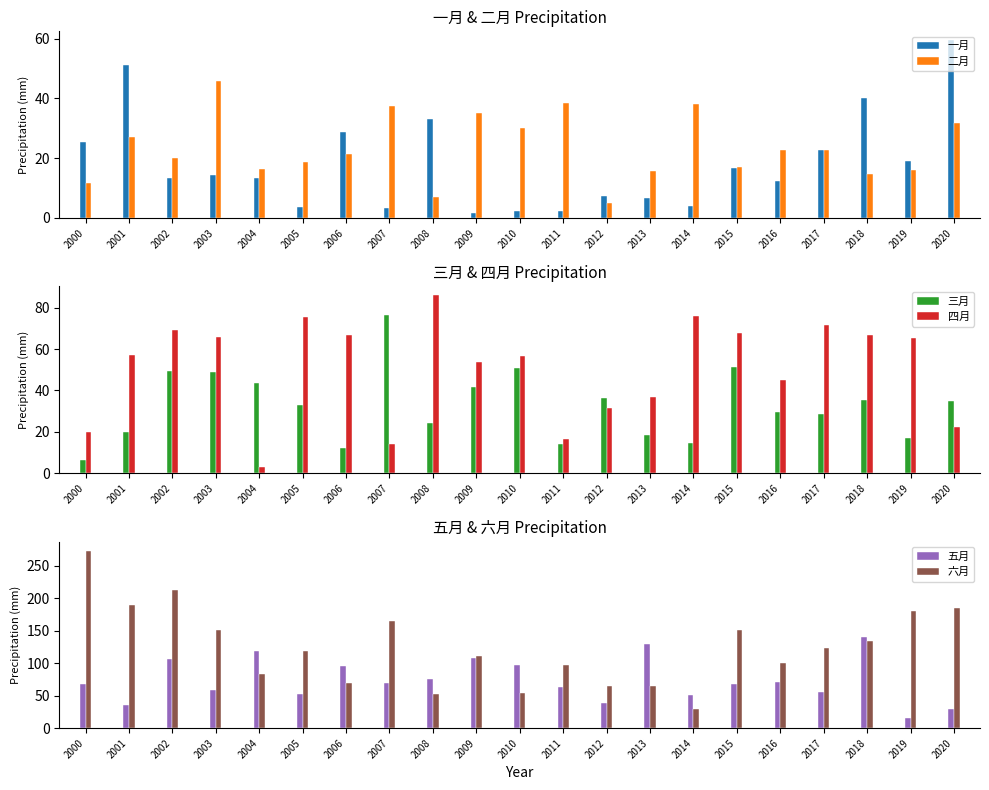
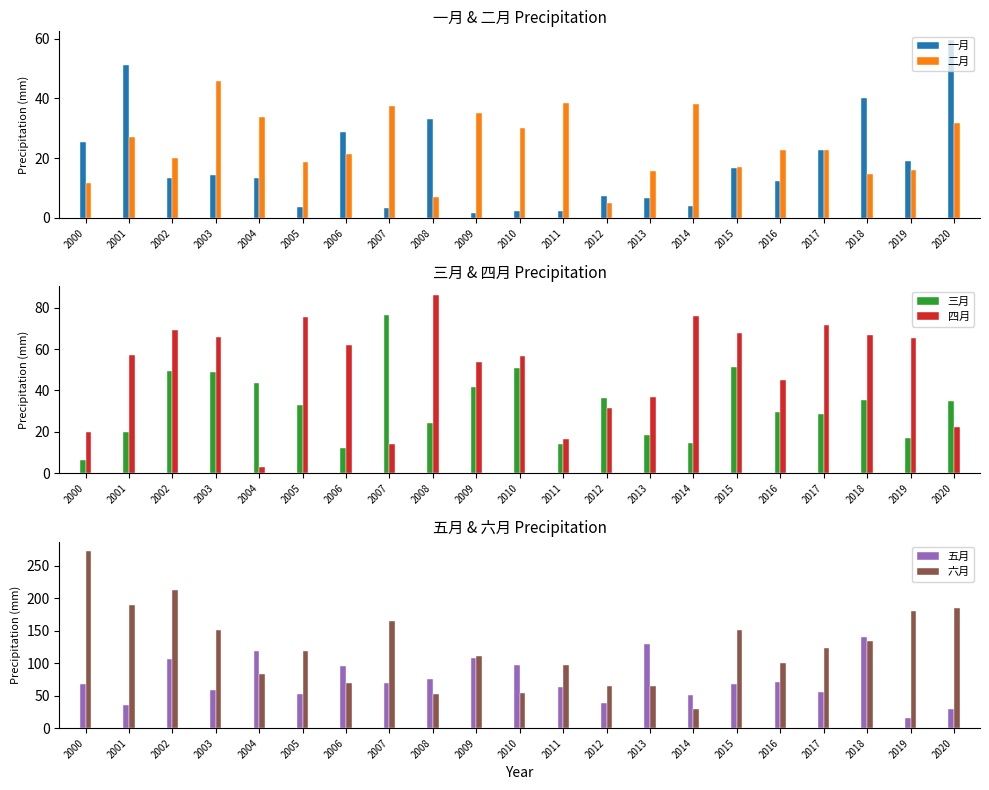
  {
    "一月 & 二月 Precipitation": {
      "一月": {
        "2000": 25,
        "2001": 51,
        "2002": 13,
        "2003": 14,
        "2004": 13,
        "2005": 4,
        "2006": 29,
        "2007": 3,
        "2008": 33,
        "2009": 2,
        "2010": 2,
        "2011": 2,
        "2012": 7,
        "2013": 7,
        "2014": 4,
        "2015": 17,
        "2016": 12,
        "2017": 23,
        "2018": 40,
        "2019": 19
      },
      "二月": {
        "2000": 12,
        "2001": 27,
        "2002": 20,
        "2003": 46,
-       "2004": 16,
+       "2004": 34,
        "2005": 19,
        "2006": 21,
        "2007": 37,
        "2008": 7,
        "2009": 35,
        "2010": 30,
        "2011": 38,
        "2012": 5,
        "2013": 16,
        "2014": 38,
        "2015": 17,
        "2016": 23,
        "2017": 23,
        "2018": 15,
        "2019": 16,
        "2020": 32
      }
    },
    "三月 & 四月 Precipitation": {
      "三月": {
        "2000": 6,
        "2001": 20,
        "2002": 50,
        "2003": 49,
        "2004": 44,
        "2005": 33,
        "2006": 12,
        "2007": 77,
        "2008": 24,
        "2009": 41,
        "2010": 51,
        "2011": 14,
        "2012": 36,
        "2013": 18,
        "2014": 15,
        "2015": 51,
        "2016": 29,
        "2017": 29,
        "2018": 35,
        "2019": 17,
        "2020": 35
      },
      "四月": {
        "2000": 20,
        "2001": 57,
        "2002": 69,
        "2003": 66,
        "2004": 3,
        "2005": 75,
-       "2006": 67,
+       "2006": 62,
        "2007": 14,
        "2008": 86,
        "2009": 54,
        "2010": 56,
        "2011": 16,
        "2012": 32,
        "2013": 37,
        "2014": 76,
        "2015": 68,
        "2016": 45,
        "2017": 72,
        "2018": 67,
        "2019": 65,
        "2020": 22
      }
    },
    "五月 & 六月 Precipitation": {
      "五月": {
        "2000": 70,
        "2001": 40,
        "2002": 110,
        "2003": 60,
        "2004": 120,
        "2005": 50,
        "2006": 100,
        "2007": 70,
        "2008": 80,
        "2009": 110,
        "2010": 100,
        "2011": 60,
        "2012": 40,
        "2013": 130,
        "2014": 50,
        "2015": 70,
        "2016": 70,
        "2017": 50,
        "2018": 140,
        "2019": 20,
        "2020": 30
      },
      "六月": {
        "2000": 270,
        "2001": 190,
        "2002": 210,
        "2003": 150,
        "2004": 80,
        "2005": 120,
        "2006": 70,
        "2007": 160,
        "2008": 50,
        "2009": 110,
        "2010": 50,
        "2011": 100,
        "2012": 70,
        "2013": 70,
        "2014": 30,
        "2015": 150,
        "2016": 100,
        "2017": 120,
        "2018": 130,
        "2019": 180,
        "2020": 180
      }
    }
  }
